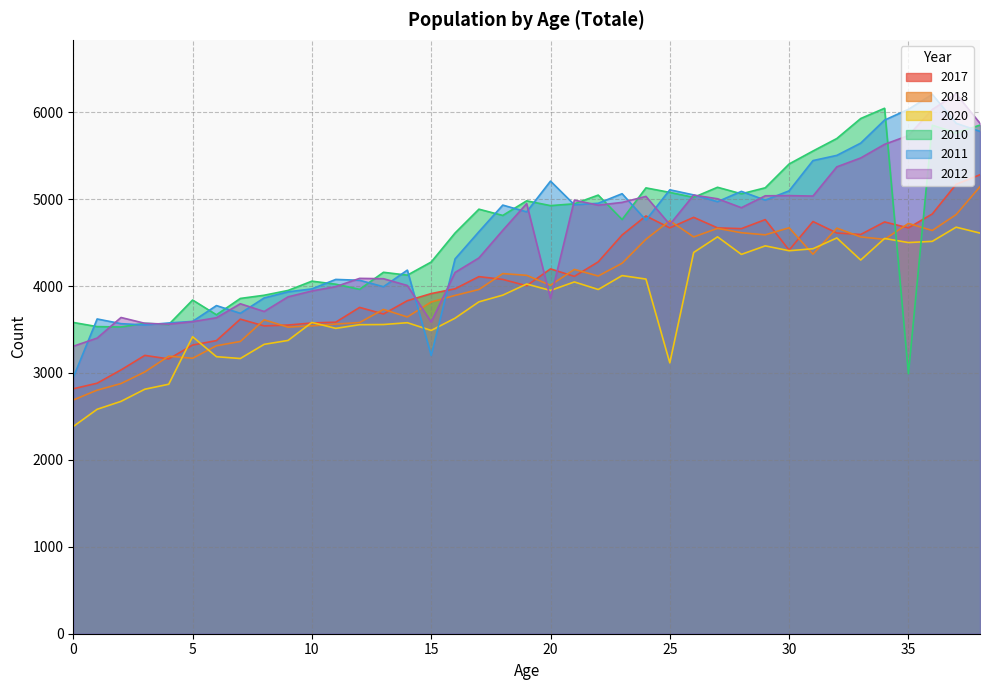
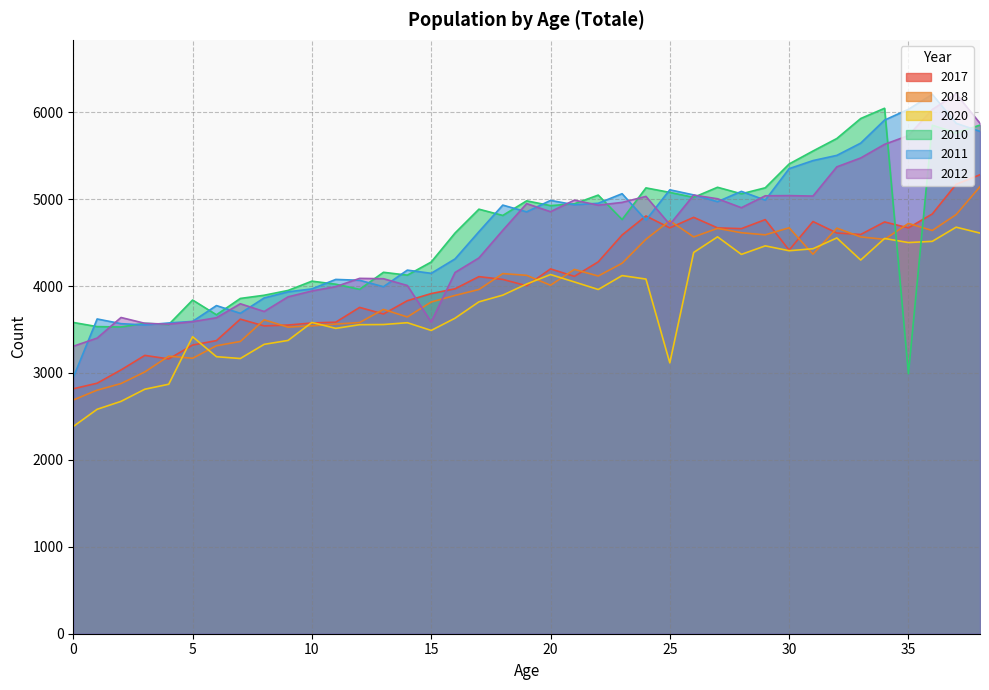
  {
    "2020": {
      "0": 2400,
      "5": 3400,
      "15": 3500,
-     "20": 3900,
+     "20": 4100,
      "25": 3100,
      "35": 4500
    },
    "2010": {
      "0": 3600,
      "5": 3800,
      "10": 4100,
      "15": 4300,
      "20": 4900,
      "25": 5100,
      "30": 5400,
      "35": 3000
    },
    "2011": {
      "0": 2900,
-     "15": 3200,
-     "20": 5200,
+     "15": 4100,
+     "20": 5000,
      "25": 5100,
-     "30": 5100
+     "30": 5400
    },
    "2012": {
      "0": 3300,
      "15": 3600,
-     "20": 3900,
+     "20": 4900,
      "25": 4700,
      "30": 5000
    }
  }
